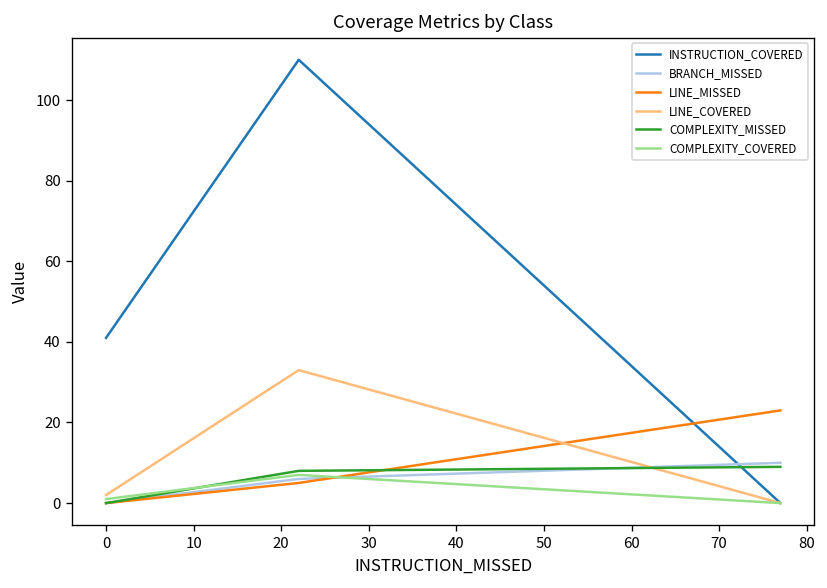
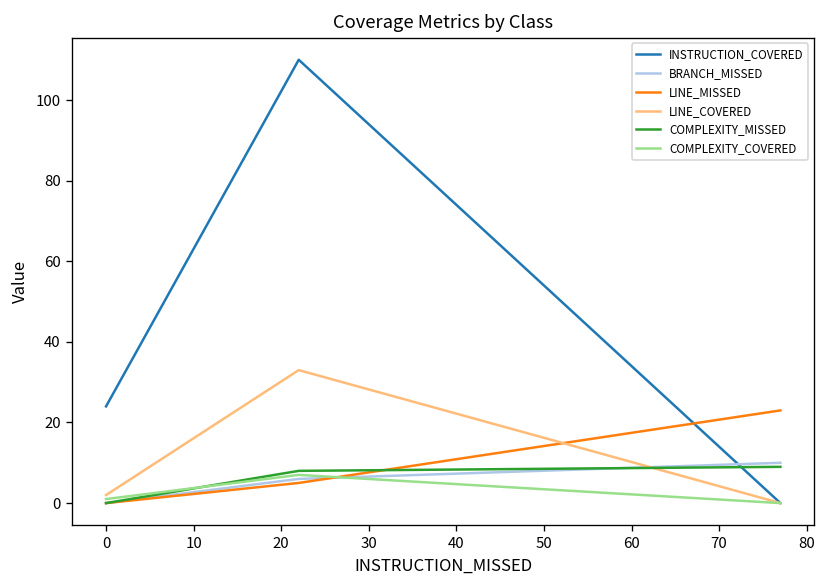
  {
    "INSTRUCTION_COVERED": {
-     "0": 41
+     "0": 24
    },
    "LINE_COVERED": {
      "0": 2
    },
    "COMPLEXITY_COVERED": {
      "0": 1
    }
  }
